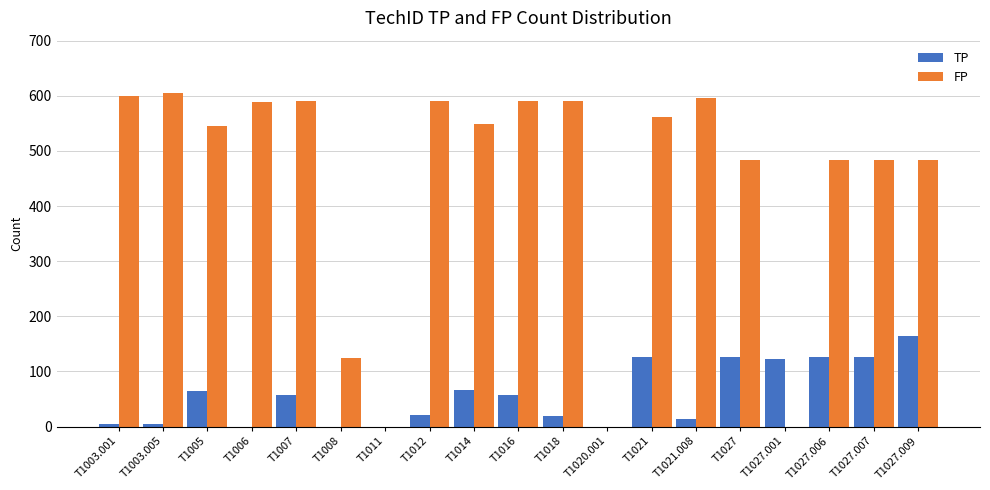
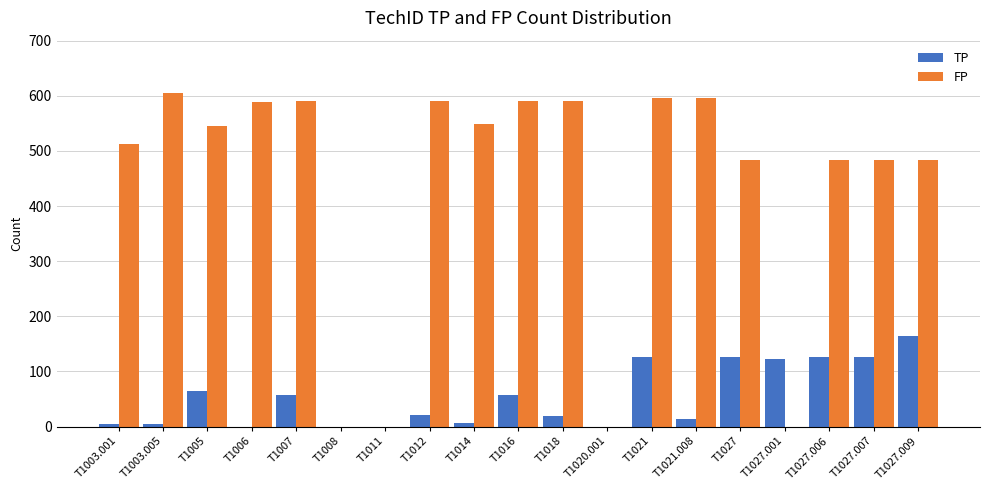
  {
    "TP": {
      "T1003.001": 10,
      "T1003.005": 10,
      "T1005": 60,
      "T1006": 0,
      "T1007": 60,
      "T1008": 0,
      "T1011": 0,
      "T1012": 20,
-     "T1014": 70,
+     "T1014": 10,
      "T1016": 60,
      "T1018": 20,
      "T1020.001": 0,
      "T1021": 130,
      "T1021.008": 10,
      "T1027": 130,
      "T1027.001": 120,
      "T1027.006": 130,
      "T1027.007": 130,
      "T1027.009": 170
    },
    "FP": {
-     "T1003.001": 600,
+     "T1003.001": 510,
      "T1003.005": 610,
      "T1005": 550,
      "T1006": 590,
      "T1007": 590,
-     "T1008": 130,
+     "T1008": 0,
      "T1011": 0,
      "T1012": 590,
      "T1014": 550,
      "T1016": 590,
      "T1018": 590,
      "T1020.001": 0,
-     "T1021": 560,
+     "T1021": 600,
      "T1021.008": 600,
      "T1027": 480,
      "T1027.001": 0,
      "T1027.006": 480,
      "T1027.007": 480,
      "T1027.009": 480
    }
  }
